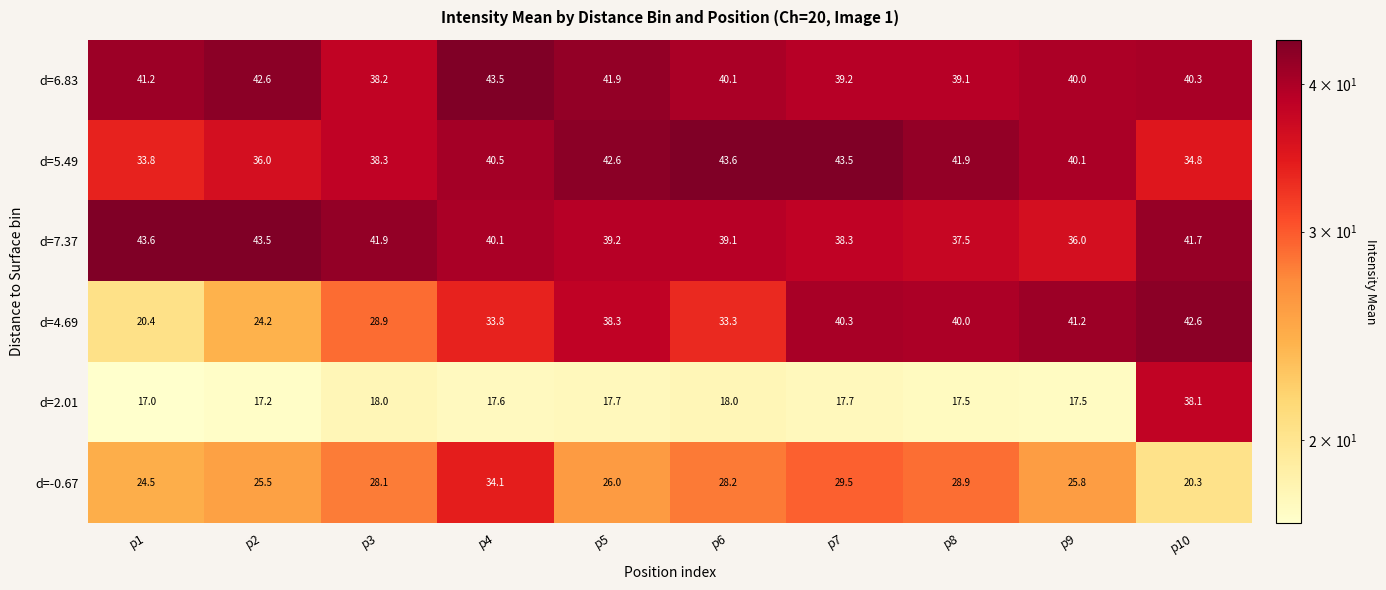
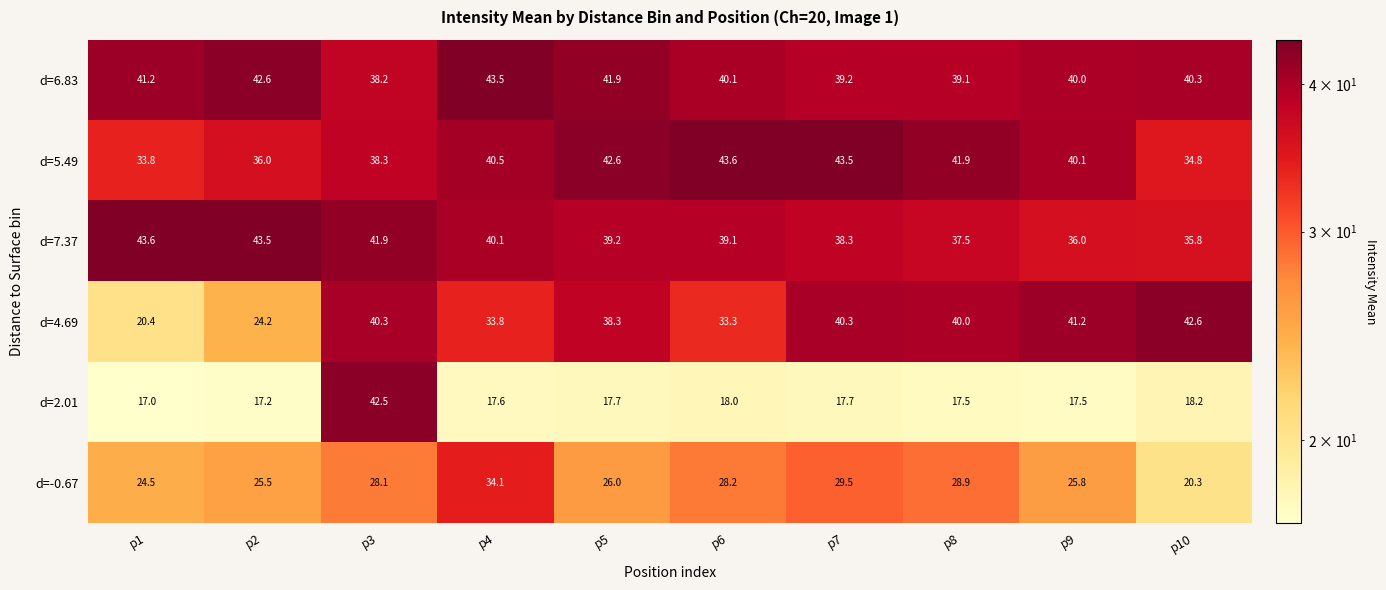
  {
    "d=6.83": {
      "p1": 41.2,
      "p2": 42.6,
      "p3": 38.2,
      "p4": 43.5,
      "p5": 41.9,
      "p6": 40.1,
      "p7": 39.2,
      "p8": 39.1,
      "p9": 40.0,
      "p10": 40.3
    },
    "d=5.49": {
      "p1": 33.8,
      "p2": 36.0,
      "p3": 38.3,
      "p4": 40.5,
      "p5": 42.6,
      "p6": 43.6,
      "p7": 43.5,
      "p8": 41.9,
      "p9": 40.1,
      "p10": 34.8
    },
    "d=7.37": {
      "p1": 43.6,
      "p2": 43.5,
      "p3": 41.9,
      "p4": 40.1,
      "p5": 39.2,
      "p6": 39.1,
      "p7": 38.3,
      "p8": 37.5,
      "p9": 36.0,
-     "p10": 41.7
+     "p10": 35.8
    },
    "d=4.69": {
      "p1": 20.4,
      "p2": 24.2,
-     "p3": 28.9,
+     "p3": 40.3,
      "p4": 33.8,
      "p5": 38.3,
      "p6": 33.3,
      "p7": 40.3,
      "p8": 40.0,
      "p9": 41.2,
      "p10": 42.6
    },
    "d=2.01": {
      "p1": 17.0,
      "p2": 17.2,
-     "p3": 18.0,
+     "p3": 42.5,
      "p4": 17.6,
      "p5": 17.7,
      "p6": 18.0,
      "p7": 17.7,
      "p8": 17.5,
      "p9": 17.5,
-     "p10": 38.1
+     "p10": 18.2
    },
    "d=-0.67": {
      "p1": 24.5,
      "p2": 25.5,
      "p3": 28.1,
      "p4": 34.1,
      "p5": 26.0,
      "p6": 28.2,
      "p7": 29.5,
      "p8": 28.9,
      "p9": 25.8,
      "p10": 20.3
    }
  }
